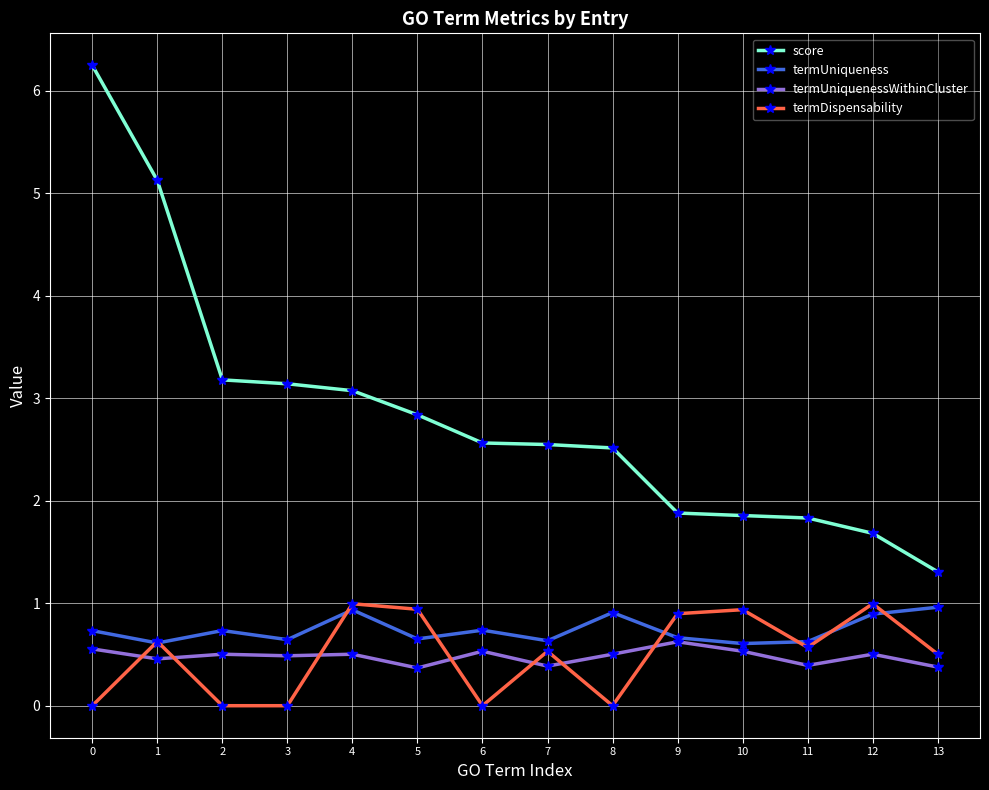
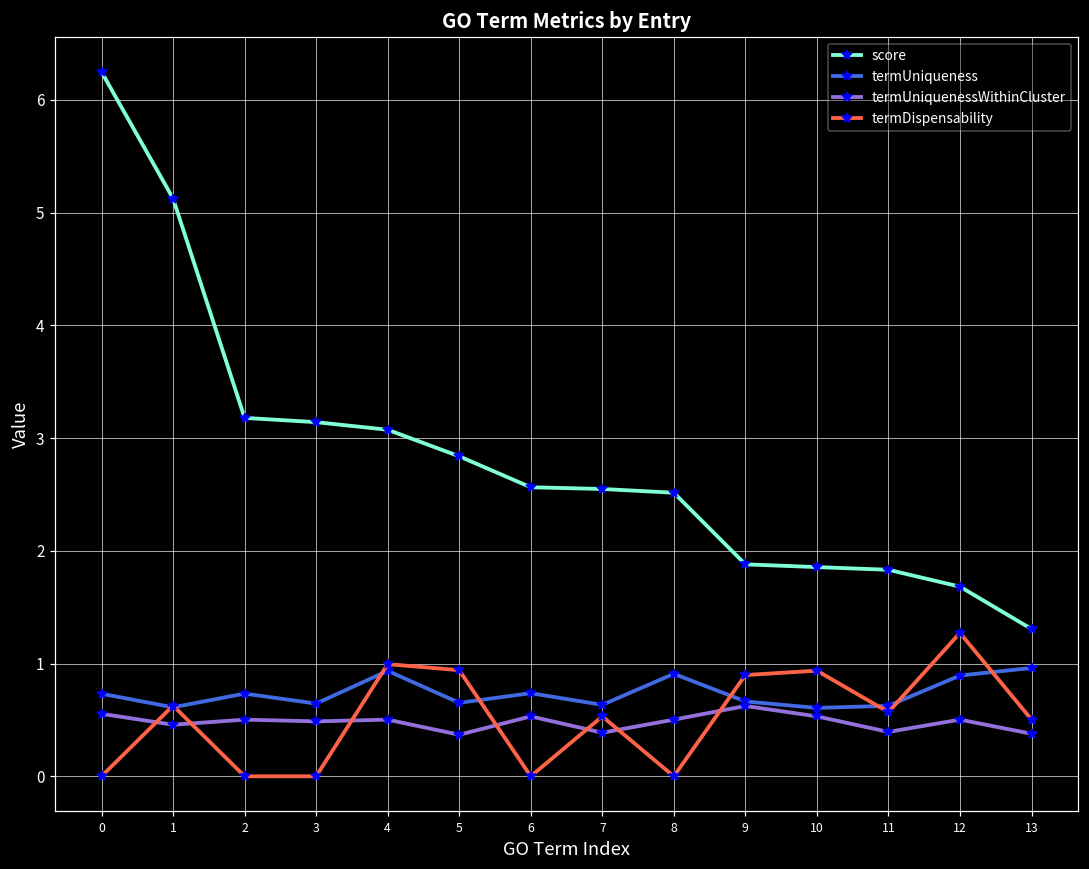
  {
    "score": {
      "0": 6.25,
      "1": 5.13,
      "2": 3.18,
      "3": 3.14,
      "4": 3.07,
      "5": 2.84,
      "6": 2.56,
      "7": 2.55,
      "8": 2.52,
      "9": 1.88,
      "10": 1.86,
      "11": 1.83,
      "12": 1.68,
      "13": 1.31
    },
    "termUniqueness": {
      "0": 0.73,
      "2": 0.73,
      "3": 0.64,
      "4": 0.94,
      "5": 0.65,
      "6": 0.74,
      "7": 0.63,
      "8": 0.91,
      "9": 0.66,
      "10": 0.61,
      "11": 0.63,
      "12": 0.89,
      "13": 0.96
    },
    "termUniquenessWithinCluster": {
      "0": 0.55,
      "1": 0.46,
      "2": 0.50,
      "3": 0.49,
      "4": 0.50,
      "5": 0.37,
      "6": 0.53,
      "7": 0.39,
      "8": 0.50,
      "9": 0.62,
      "10": 0.53,
      "11": 0.39,
      "12": 0.50,
      "13": 0.38
    },
    "termDispensability": {
      "0": 0.00,
      "2": 0.00,
      "3": 0.00,
      "4": 1.00,
      "5": 0.94,
      "6": 0.00,
      "7": 0.53,
      "8": 0.00,
      "9": 0.90,
      "10": 0.94,
      "11": 0.57,
-     "12": 1.00,
+     "12": 1.27,
      "13": 0.50
    }
  }
